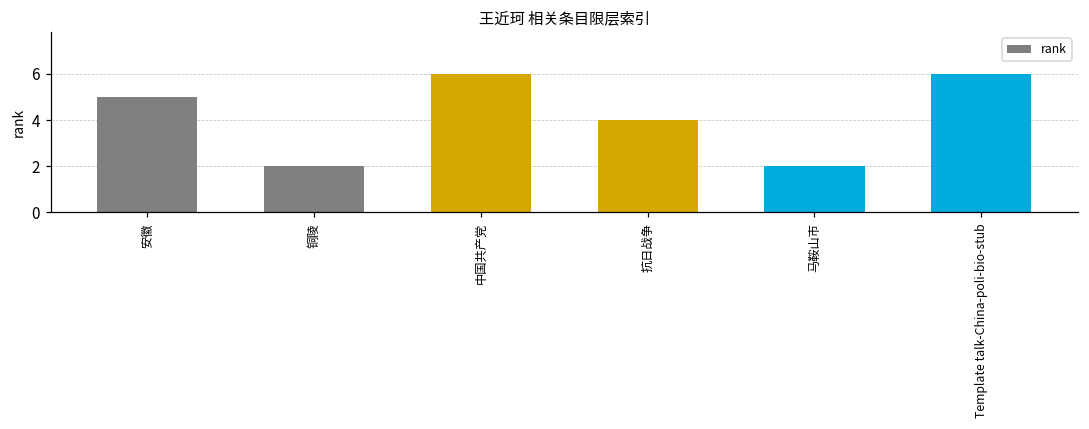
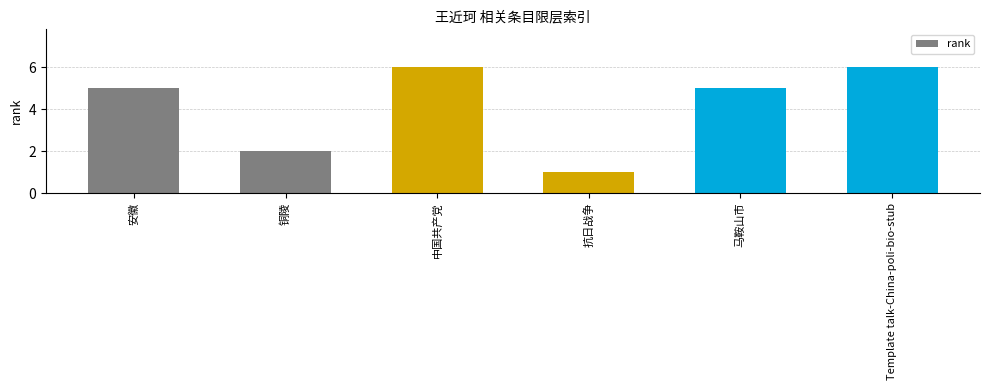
  {
    "安徽": 5,
    "铜陵": 2,
    "中国共产党": 6,
-   "抗日战争": 4,
-   "马鞍山市": 2,
+   "抗日战争": 1,
+   "马鞍山市": 5,
    "Template talk-China-poli-bio-stub": 6
  }
